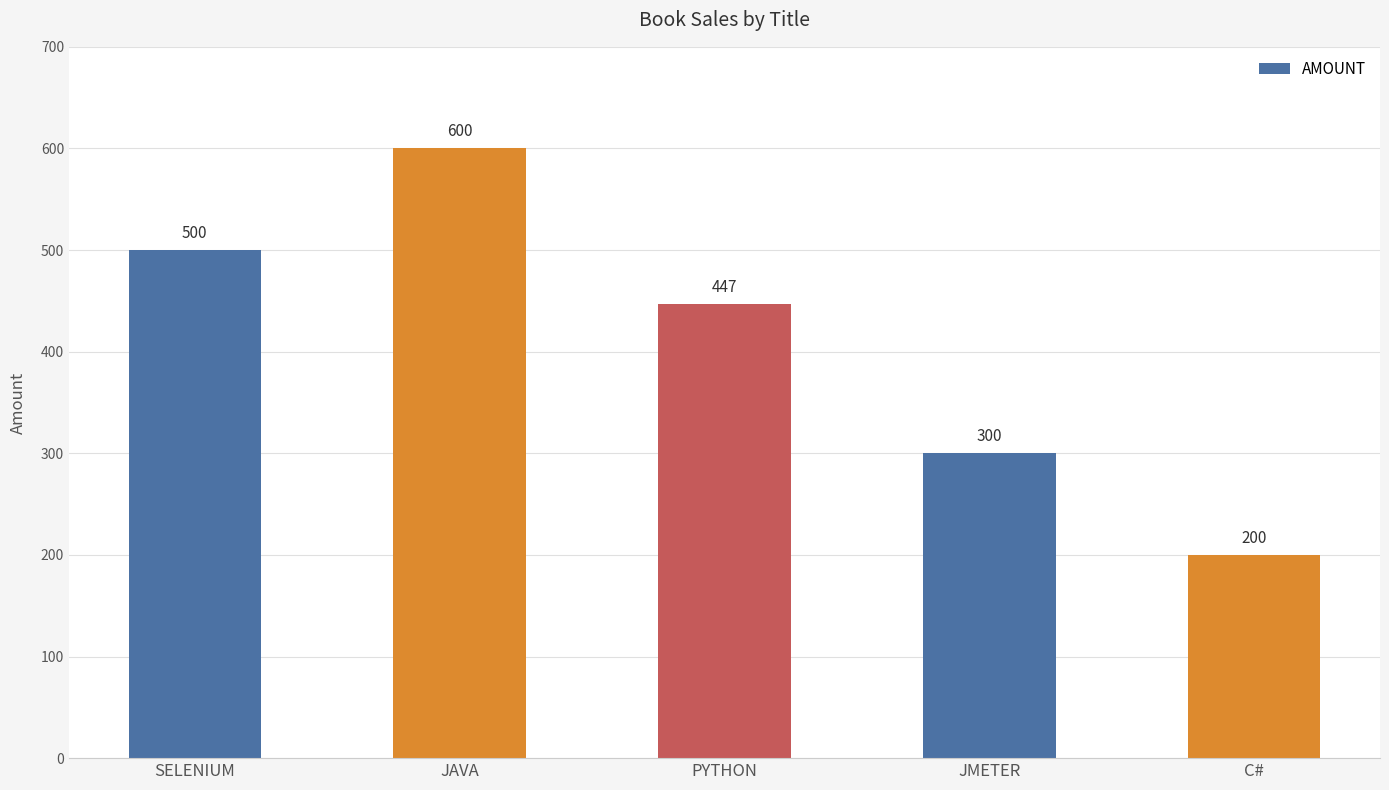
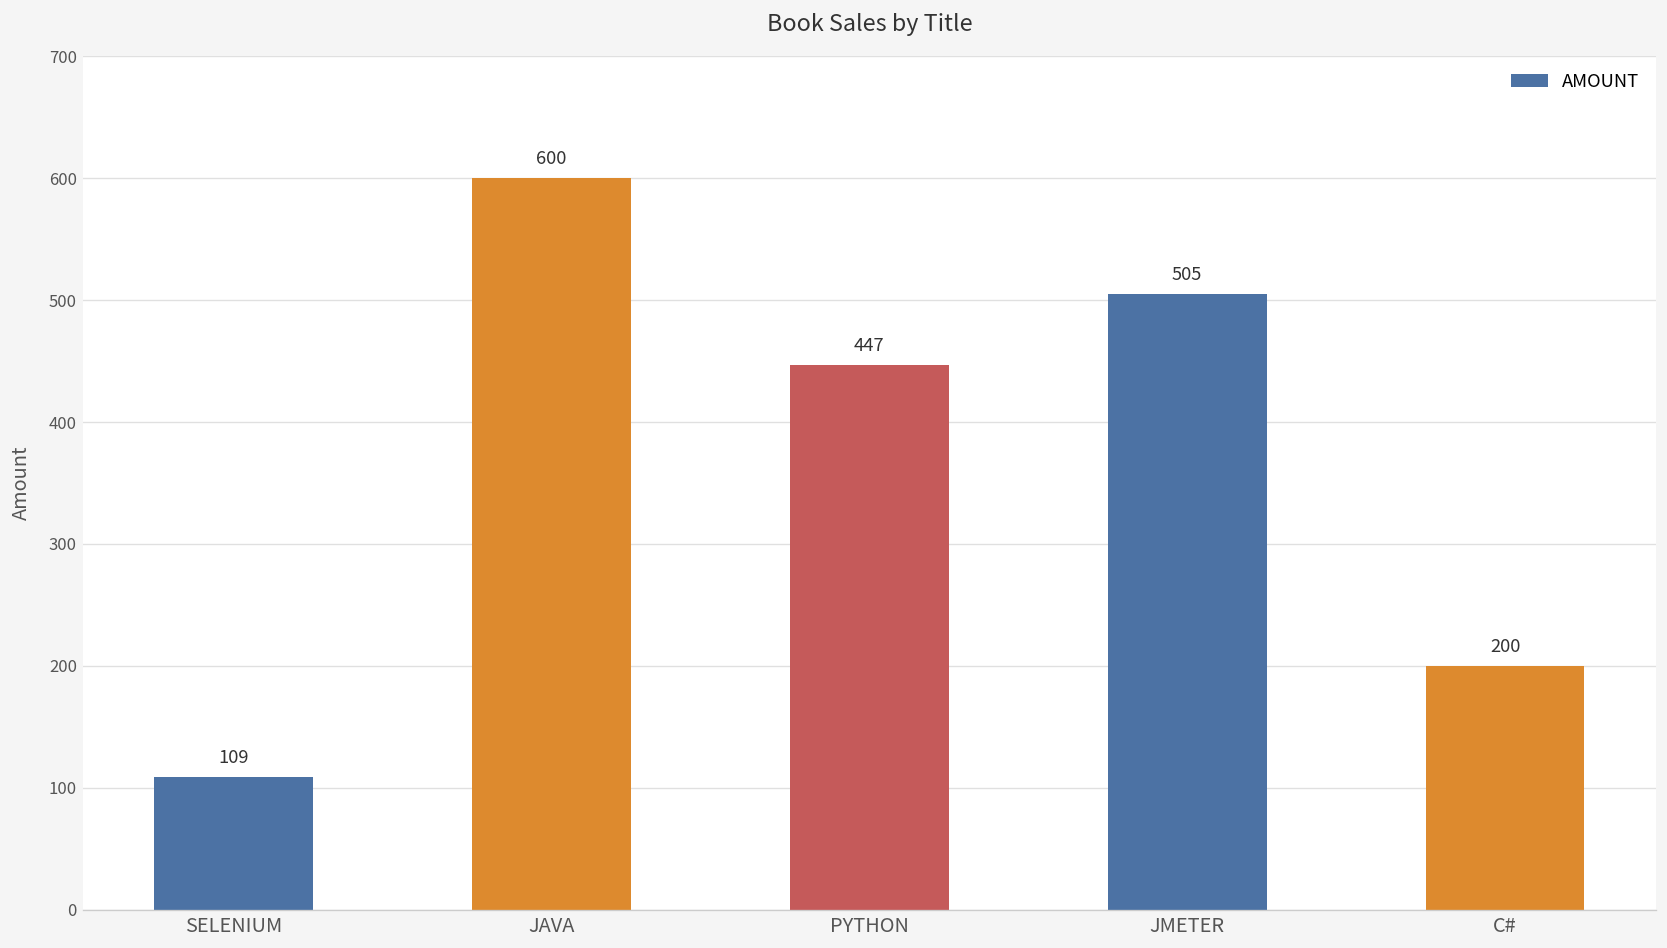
  {
-   "SELENIUM": 500,
+   "SELENIUM": 109,
    "JAVA": 600,
    "PYTHON": 447,
-   "JMETER": 300,
+   "JMETER": 505,
    "C#": 200
  }
